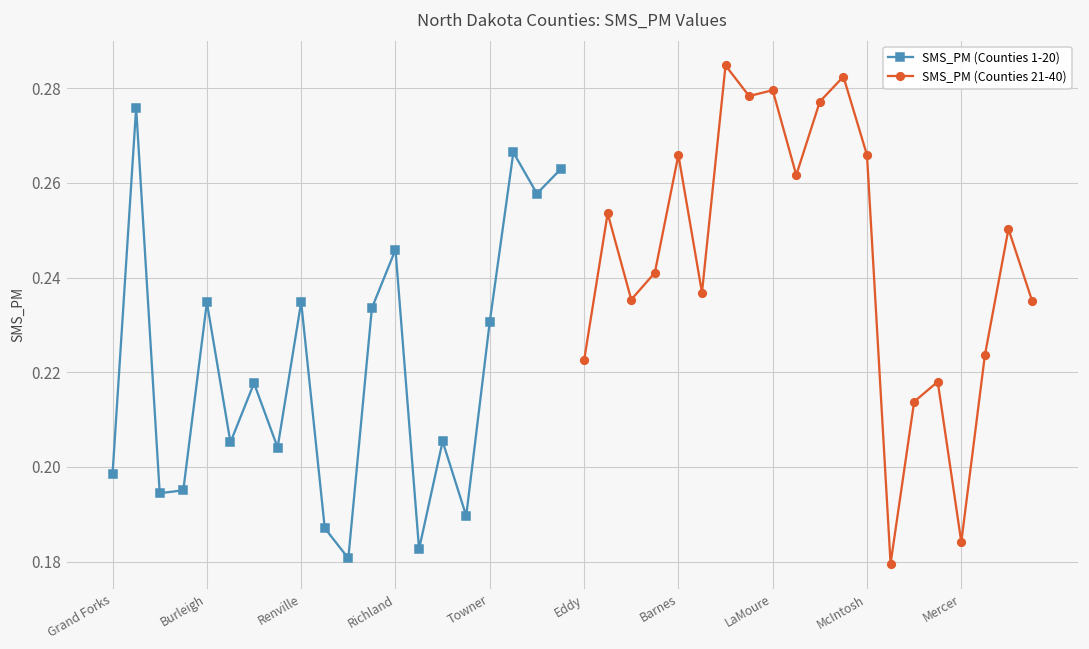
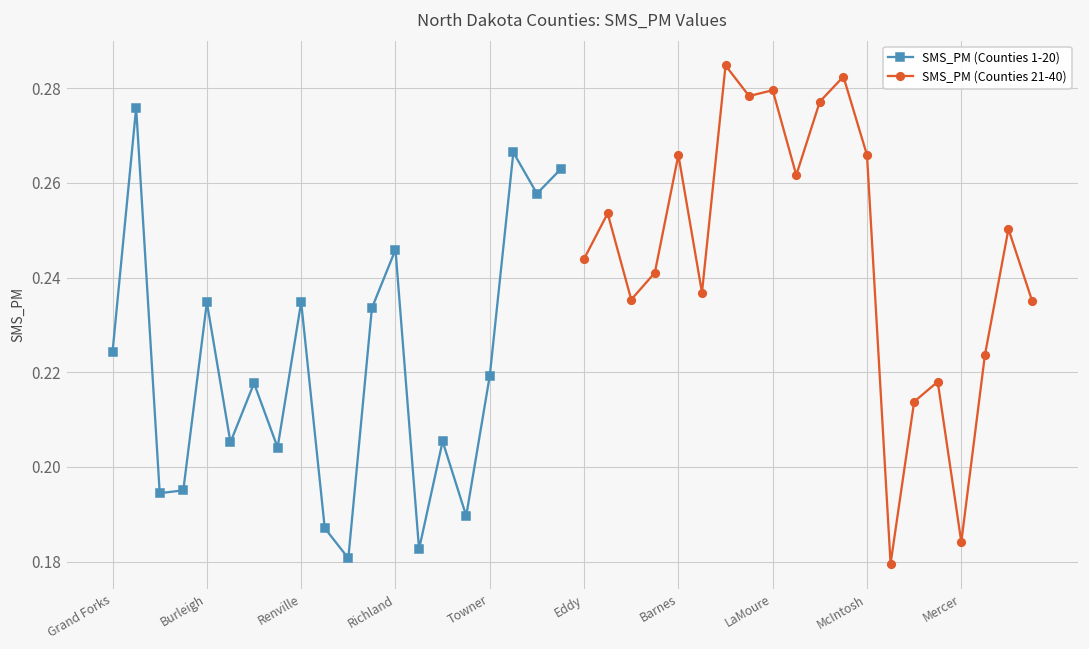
  {
    "SMS_PM (Counties 1-20)": {
-     "Grand Forks": 0.199,
+     "Grand Forks": 0.224,
      "Burleigh": 0.235,
      "Renville": 0.235,
      "Richland": 0.246,
-     "Towner": 0.231
+     "Towner": 0.219
    },
    "SMS_PM (Counties 21-40)": {
-     "Eddy": 0.222,
+     "Eddy": 0.244,
      "Barnes": 0.266,
      "LaMoure": 0.280,
      "McIntosh": 0.266,
      "Mercer": 0.184
    }
  }
